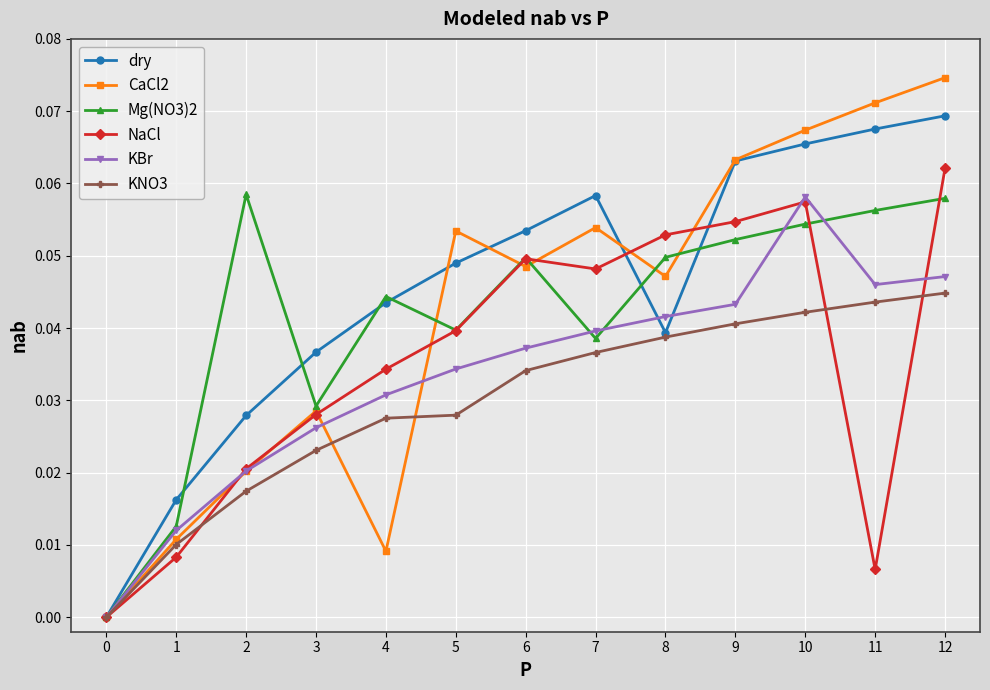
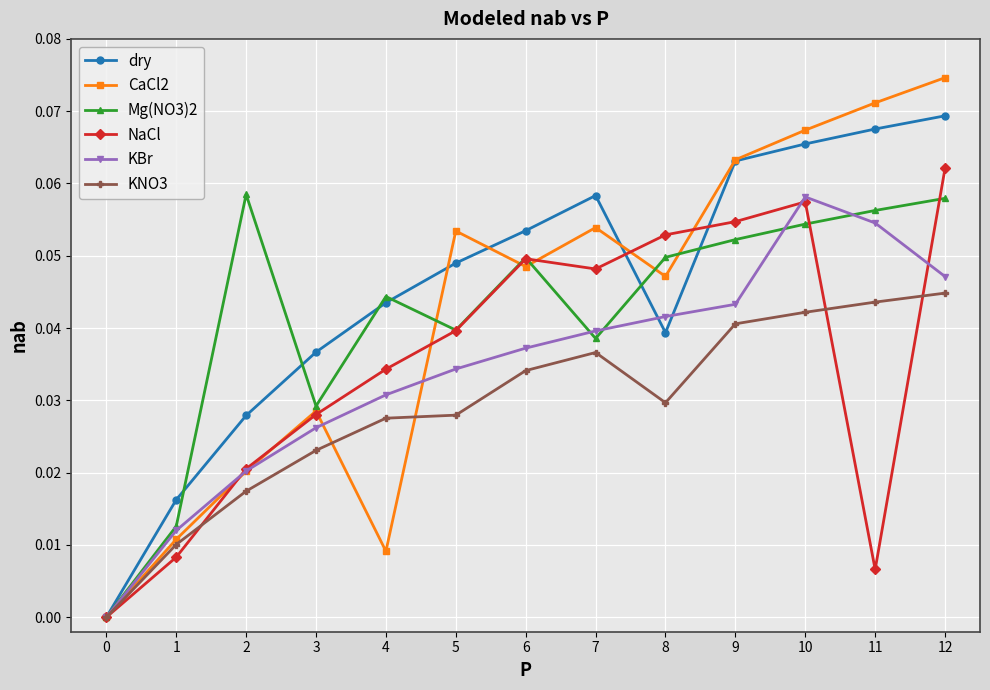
  {
    "dry": {
      "1": 0.016,
      "2": 0.028,
      "3": 0.037,
      "4": 0.044,
      "5": 0.049,
      "6": 0.053,
      "7": 0.058,
      "8": 0.039,
      "10": 0.065,
      "11": 0.068,
      "12": 0.069
    },
    "CaCl2": {
      "1": 0.011,
      "3": 0.029,
      "4": 0.009,
      "5": 0.053,
      "6": 0.049,
      "7": 0.054,
      "8": 0.047,
      "10": 0.067,
      "11": 0.071,
      "12": 0.075
    },
    "Mg(NO3)2": {
      "1": 0.013,
      "2": 0.058,
      "3": 0.029,
      "4": 0.044,
      "7": 0.039,
      "8": 0.050,
      "9": 0.052,
      "10": 0.054,
      "11": 0.056,
      "12": 0.058
    },
    "NaCl": {
      "1": 0.008,
      "3": 0.028,
      "4": 0.034,
      "7": 0.048,
      "8": 0.053,
      "9": 0.055,
      "10": 0.057,
      "11": 0.007,
      "12": 0.062
    },
    "KBr": {
      "1": 0.012,
      "3": 0.026,
      "4": 0.031,
      "5": 0.034,
      "6": 0.037,
      "7": 0.040,
      "8": 0.042,
      "9": 0.043,
      "10": 0.058,
-     "11": 0.046,
+     "11": 0.055,
      "12": 0.047
    },
    "KNO3": {
      "1": 0.010,
      "2": 0.017,
      "3": 0.023,
      "4": 0.028,
      "5": 0.028,
      "6": 0.034,
      "7": 0.037,
-     "8": 0.039,
+     "8": 0.030,
      "9": 0.041,
      "10": 0.042,
      "11": 0.044,
      "12": 0.045
    }
  }
